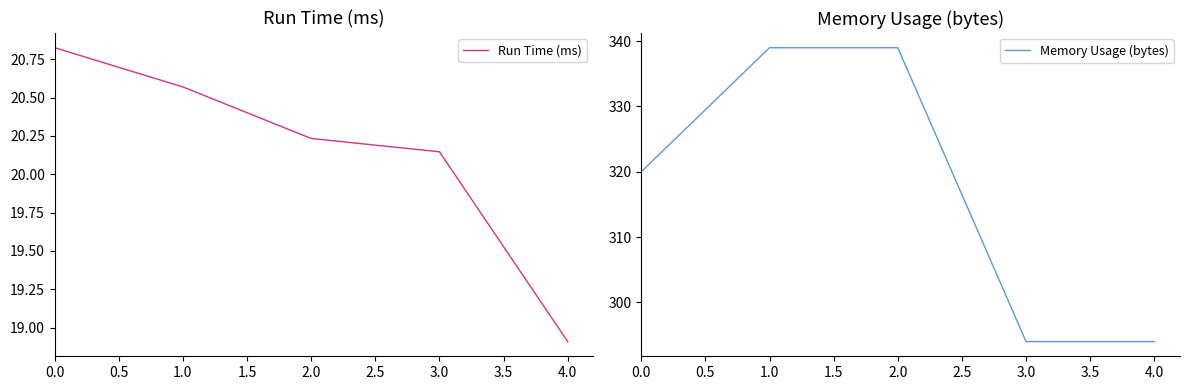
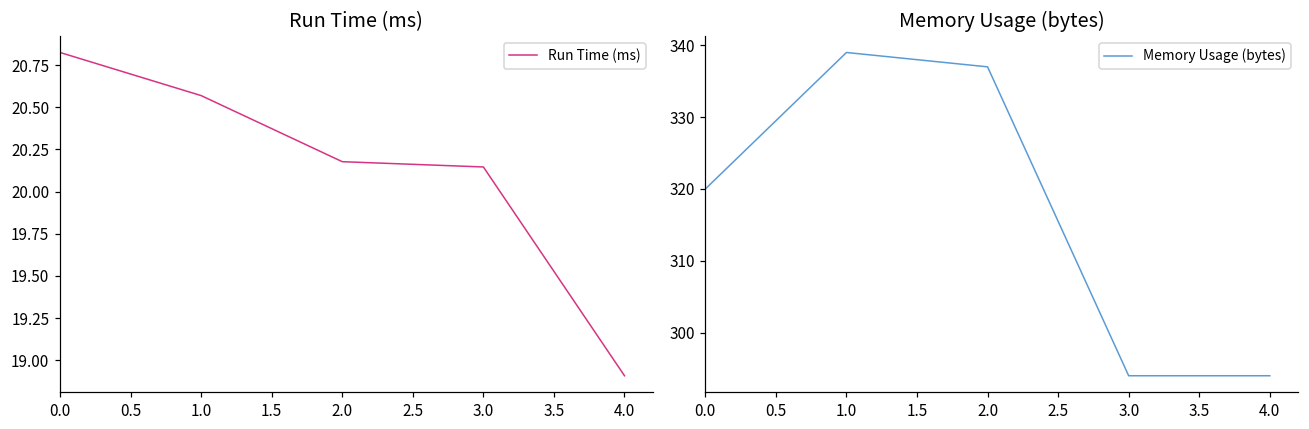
  {
    "Run Time (ms)": {
      "0.0": 20.82,
      "1.0": 20.57,
-     "2.0": 20.23,
+     "2.0": 20.18,
      "3.0": 20.15,
      "4.0": 18.91
    },
    "Memory Usage (bytes)": {
      "0.0": 320,
      "1.0": 339,
-     "2.0": 339,
+     "2.0": 337,
      "3.0": 294,
      "4.0": 294
    }
  }
